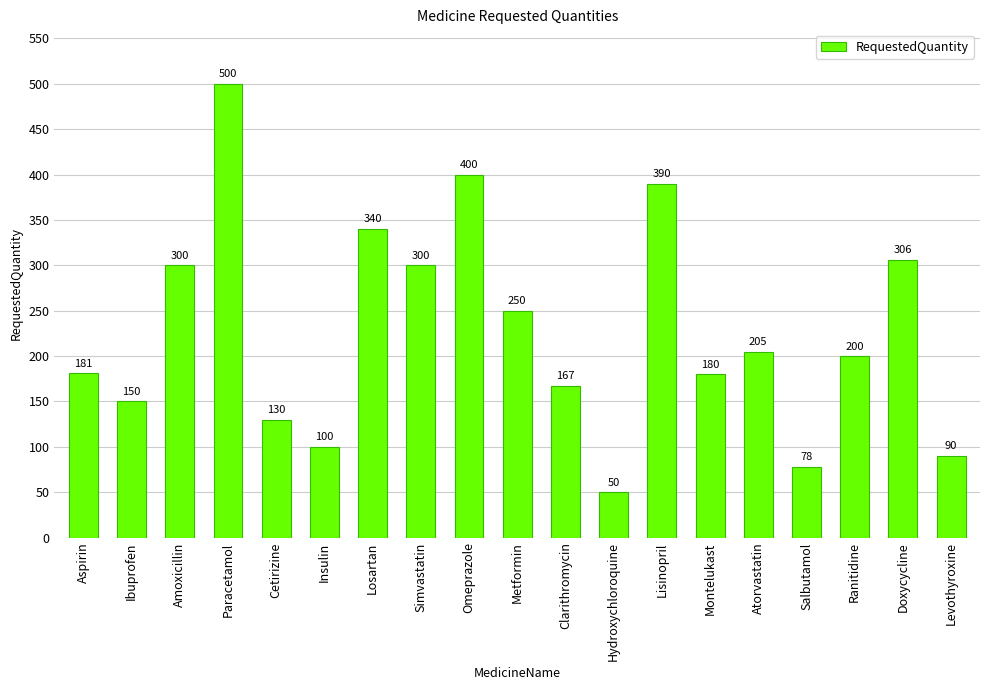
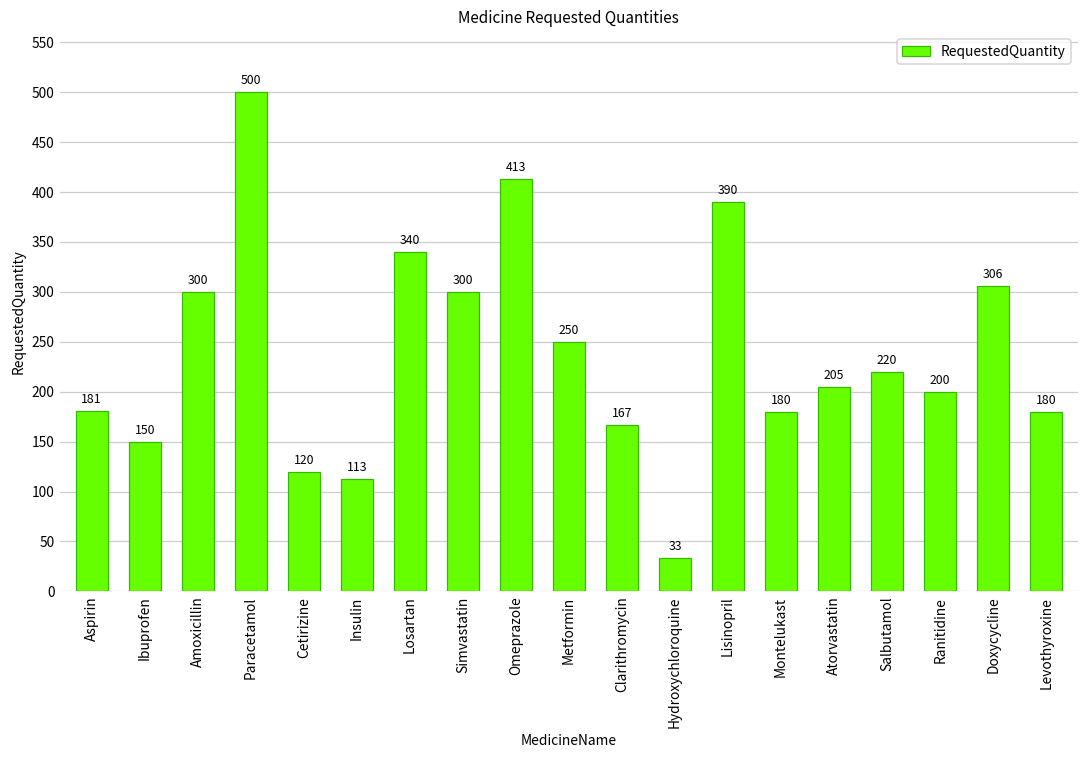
  {
    "Aspirin": 181,
    "Ibuprofen": 150,
    "Amoxicillin": 300,
    "Paracetamol": 500,
-   "Cetirizine": 130,
-   "Insulin": 100,
+   "Cetirizine": 120,
+   "Insulin": 113,
    "Losartan": 340,
    "Simvastatin": 300,
-   "Omeprazole": 400,
+   "Omeprazole": 413,
    "Metformin": 250,
    "Clarithromycin": 167,
-   "Hydroxychloroquine": 50,
+   "Hydroxychloroquine": 33,
    "Lisinopril": 390,
    "Montelukast": 180,
    "Atorvastatin": 205,
-   "Salbutamol": 78,
+   "Salbutamol": 220,
    "Ranitidine": 200,
    "Doxycycline": 306,
-   "Levothyroxine": 90
+   "Levothyroxine": 180
  }
